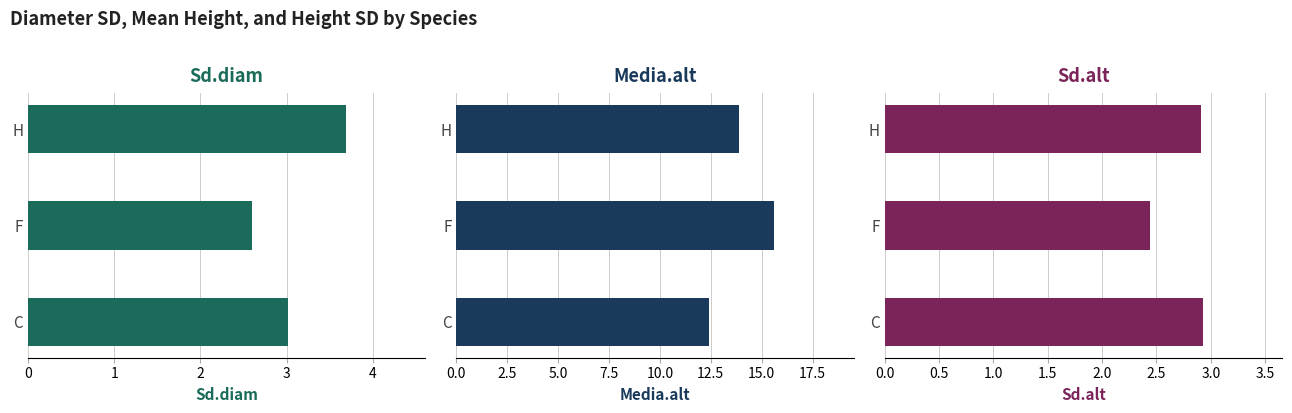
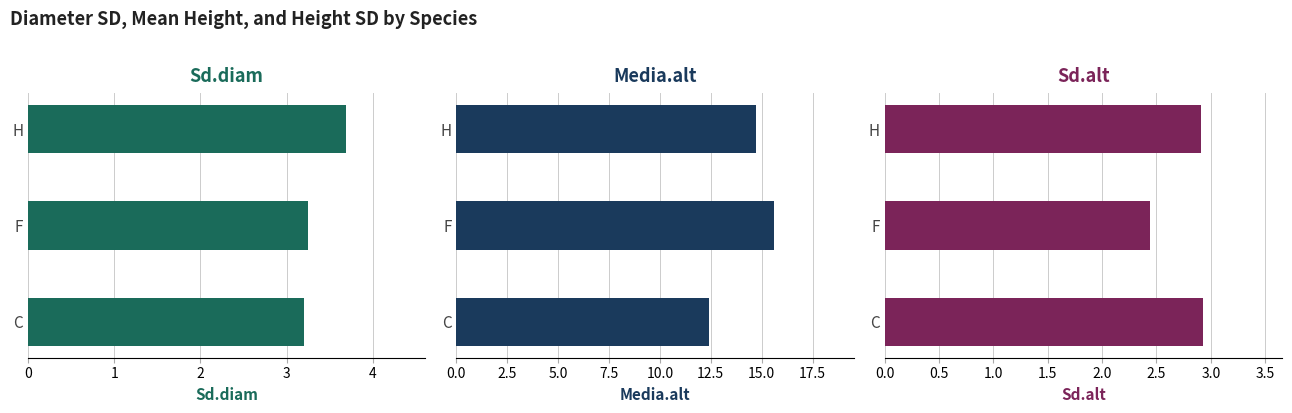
  {
    "Sd.diam": {
      "H": 3.7,
-     "F": 2.6,
-     "C": 3.0
+     "F": 3.3,
+     "C": 3.2
    },
    "Media.alt": {
-     "H": 13.9,
+     "H": 14.7,
      "F": 15.6,
      "C": 12.4
    },
    "Sd.alt": {
      "H": 2.91,
      "F": 2.44,
      "C": 2.92
    }
  }
